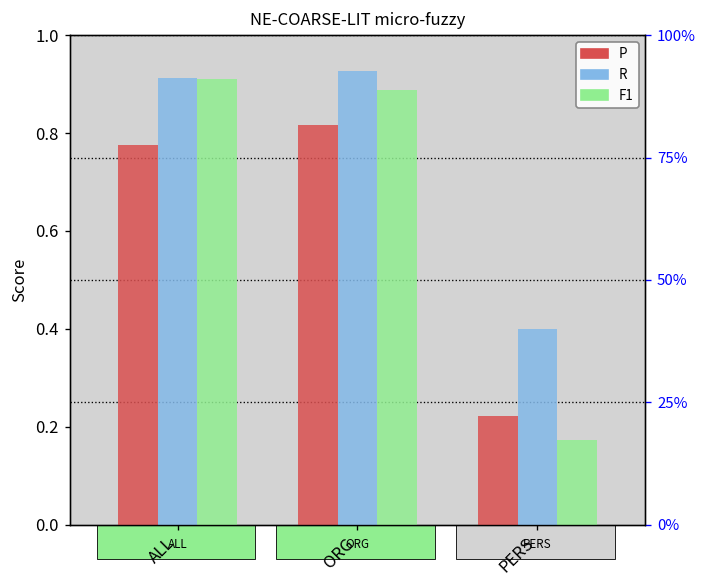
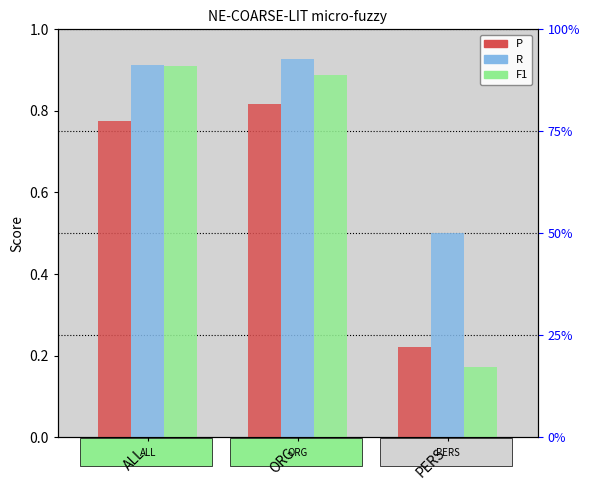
  {
    "P": {
      "ALL": 0.78,
      "ORG": 0.82,
      "PERS": 0.22
    },
    "R": {
      "ALL": 0.91,
      "ORG": 0.93,
-     "PERS": 0.4
+     "PERS": 0.5
    },
    "F1": {
      "ALL": 0.91,
      "ORG": 0.89,
      "PERS": 0.17
    }
  }
